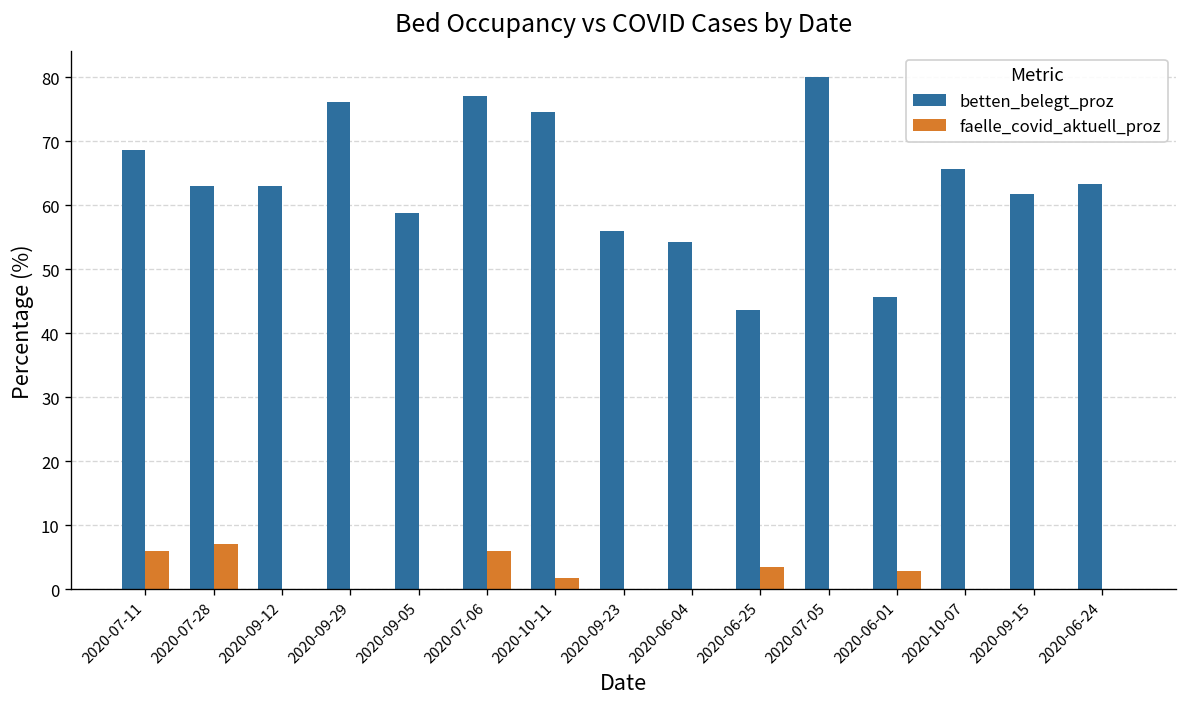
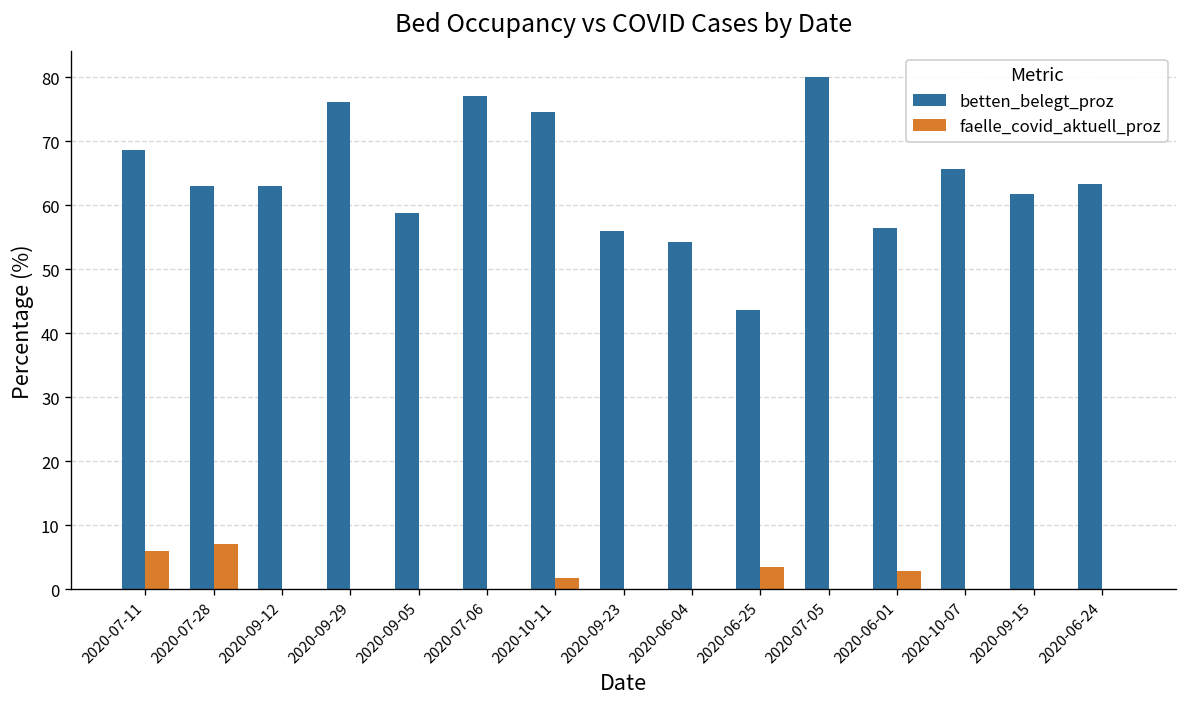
  {
    "betten_belegt_proz": {
      "2020-07-11": 69,
      "2020-07-28": 63,
      "2020-09-12": 63,
      "2020-09-29": 76,
      "2020-09-05": 59,
      "2020-07-06": 77,
      "2020-10-11": 75,
      "2020-09-23": 56,
      "2020-06-04": 54,
      "2020-06-25": 44,
      "2020-07-05": 80,
-     "2020-06-01": 46,
+     "2020-06-01": 56,
      "2020-10-07": 66,
      "2020-09-15": 62,
      "2020-06-24": 63
    },
    "faelle_covid_aktuell_proz": {
      "2020-07-11": 6,
      "2020-07-28": 7,
      "2020-09-12": 0,
      "2020-09-29": 0,
      "2020-09-05": 0,
-     "2020-07-06": 6,
+     "2020-07-06": 0,
      "2020-10-11": 2,
      "2020-09-23": 0,
      "2020-06-04": 0,
      "2020-06-25": 3,
      "2020-07-05": 0,
      "2020-06-01": 3,
      "2020-10-07": 0,
      "2020-09-15": 0,
      "2020-06-24": 0
    }
  }
